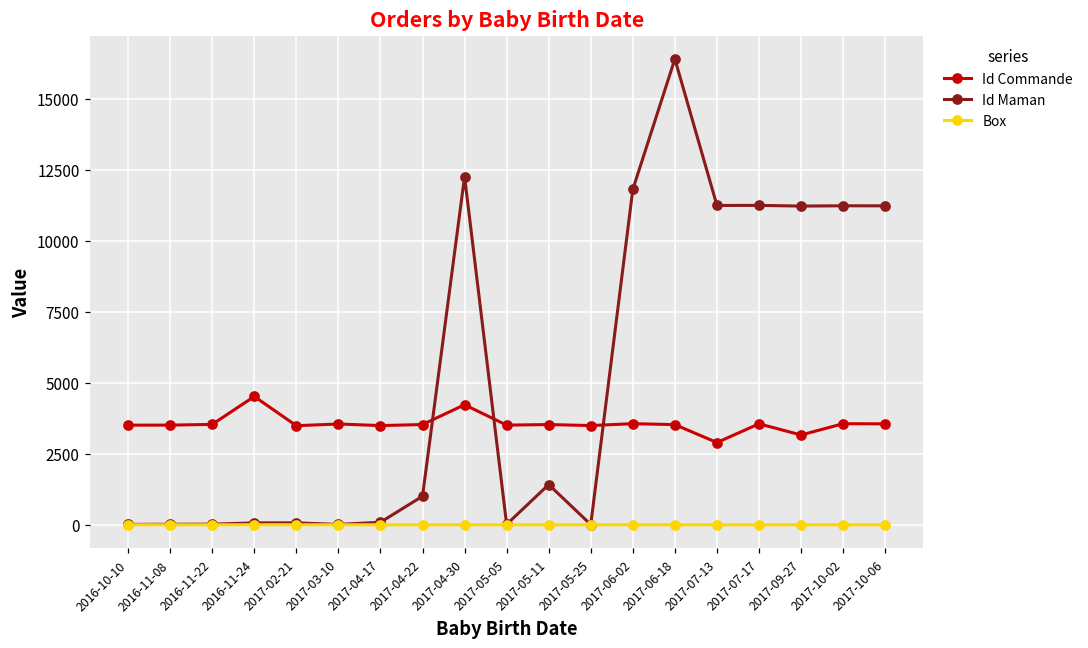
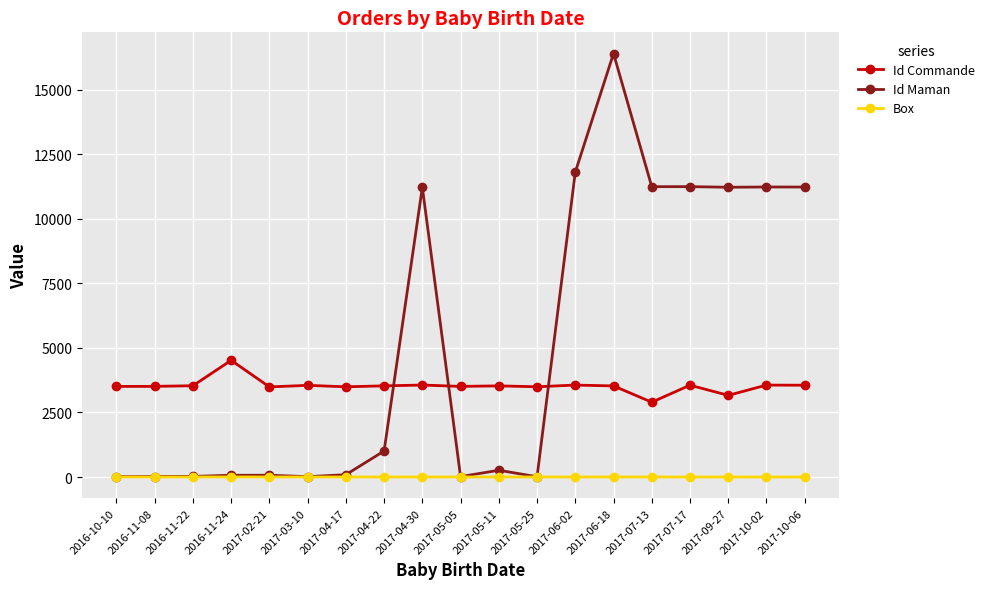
  {
    "Id Commande": {
      "2016-10-10": 3500,
      "2016-11-08": 3500,
      "2016-11-22": 3500,
      "2016-11-24": 4500,
      "2017-02-21": 3500,
      "2017-03-10": 3500,
      "2017-04-17": 3500,
      "2017-04-22": 3500,
-     "2017-04-30": 4200,
+     "2017-04-30": 3600,
      "2017-05-05": 3500,
      "2017-05-11": 3500,
      "2017-05-25": 3500,
      "2017-06-02": 3600,
      "2017-06-18": 3500,
      "2017-07-13": 2900,
      "2017-07-17": 3600,
      "2017-09-27": 3200,
      "2017-10-02": 3600,
      "2017-10-06": 3600
    },
    "Id Maman": {
      "2017-04-22": 1000,
-     "2017-04-30": 12300,
-     "2017-05-11": 1400,
+     "2017-04-30": 11200,
+     "2017-05-11": 300,
      "2017-06-02": 11800,
      "2017-06-18": 16400,
      "2017-07-13": 11200,
      "2017-07-17": 11200,
      "2017-09-27": 11200,
      "2017-10-02": 11200,
      "2017-10-06": 11200
    },
    "Box": {
      "2017-04-22": 0,
      "2017-04-30": 0,
      "2017-05-11": 0,
      "2017-06-02": 0,
      "2017-06-18": 0,
      "2017-07-13": 0,
      "2017-07-17": 0,
      "2017-09-27": 0,
      "2017-10-02": 0,
      "2017-10-06": 0
    }
  }
